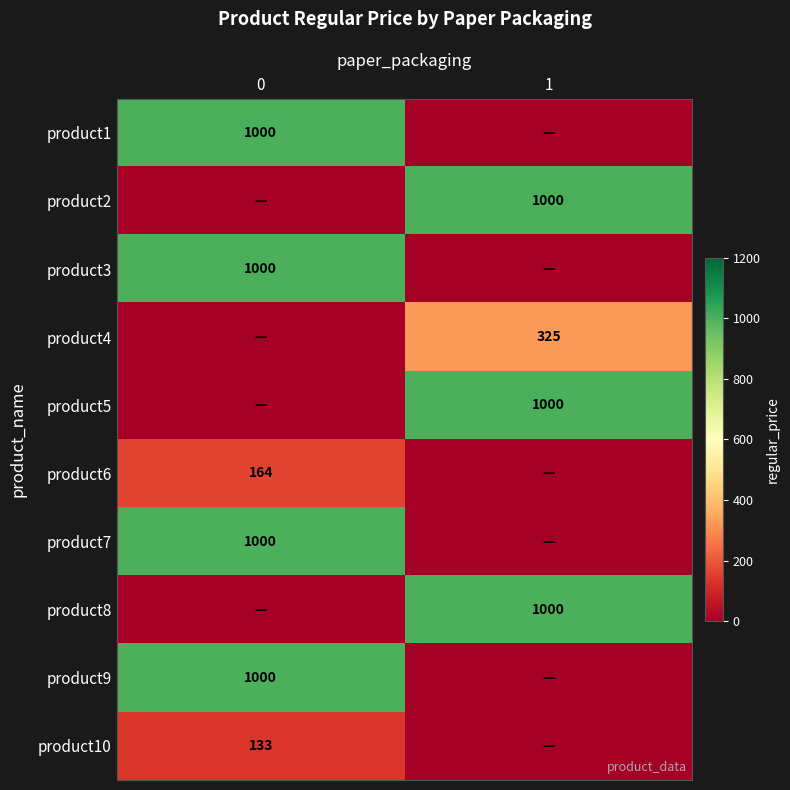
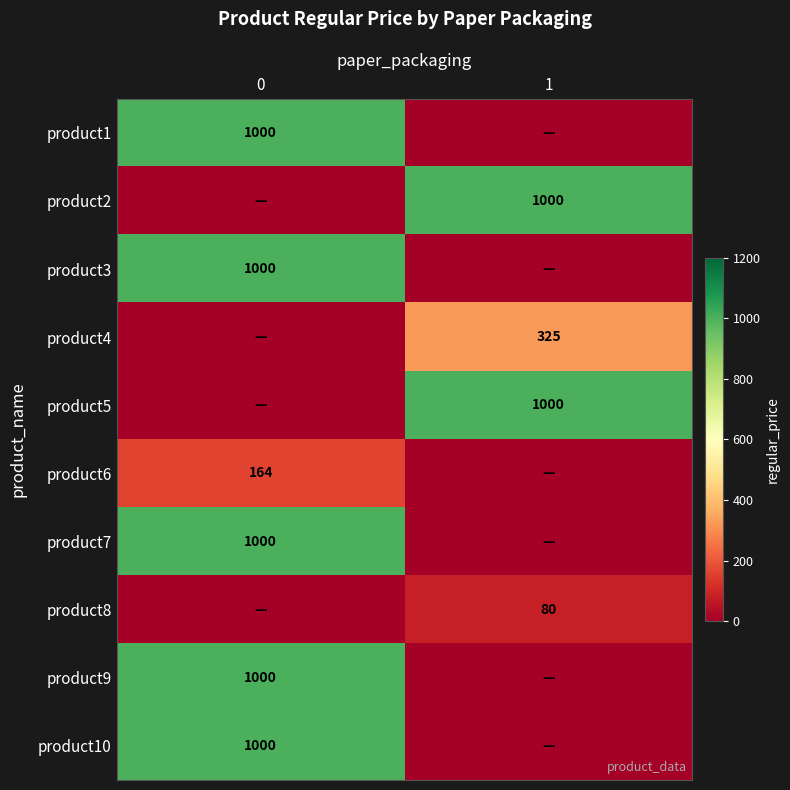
  {
    "product1": {
      "0": 1000
    },
    "product2": {
      "1": 1000
    },
    "product3": {
      "0": 1000
    },
    "product4": {
      "1": 325
    },
    "product5": {
      "1": 1000
    },
    "product6": {
      "0": 164
    },
    "product7": {
      "0": 1000
    },
    "product8": {
-     "1": 1000
+     "1": 80
    },
    "product9": {
      "0": 1000
    },
    "product10": {
-     "0": 133
+     "0": 1000
    }
  }
